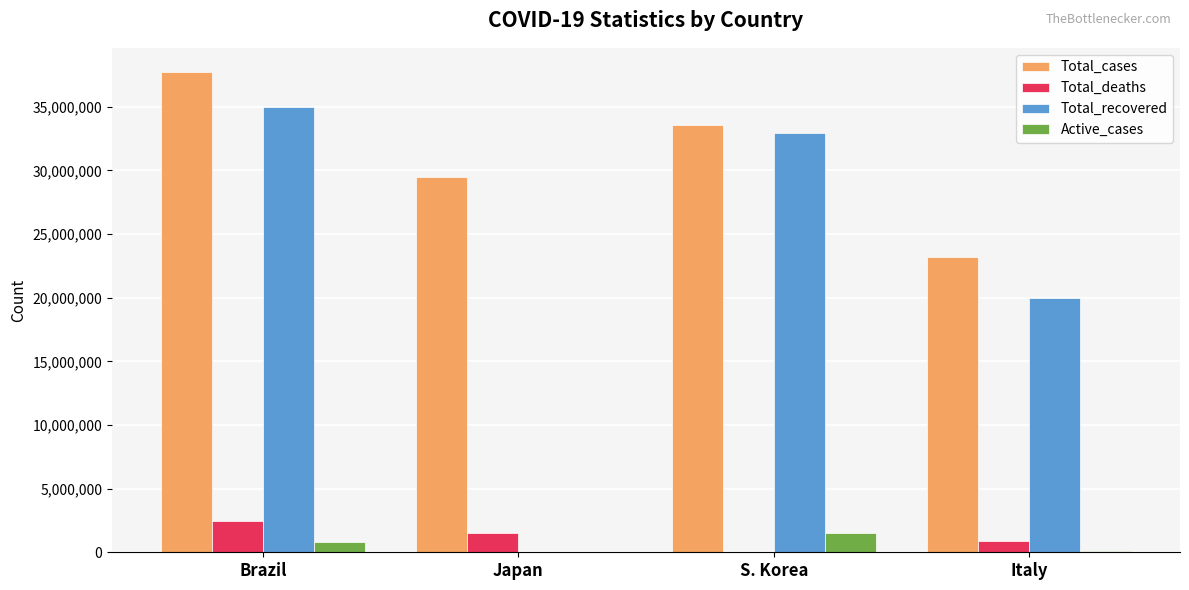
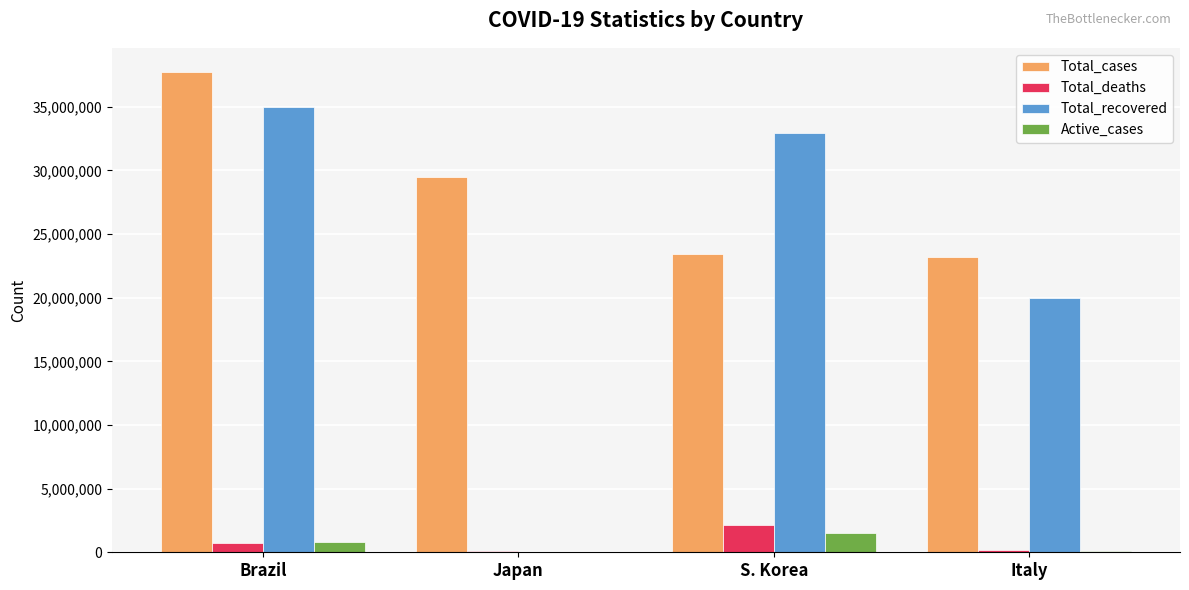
  {
    "Total_cases": {
      "Brazil": "37,700,000",
      "Japan": "29,500,000",
-     "S. Korea": "33,600,000",
+     "S. Korea": "23,500,000",
      "Italy": "23,200,000"
    },
    "Total_deaths": {
-     "Brazil": "2,400,000",
-     "Japan": "1,500,000",
-     "S. Korea": "0",
-     "Italy": "900,000"
+     "Brazil": "700,000",
+     "Japan": "100,000",
+     "S. Korea": "2,100,000",
+     "Italy": "200,000"
    },
    "Total_recovered": {
      "Brazil": "35,000,000",
      "Japan": "0",
      "S. Korea": "32,900,000",
      "Italy": "20,000,000"
    },
    "Active_cases": {
      "Brazil": "800,000",
      "Japan": "0",
      "S. Korea": "1,500,000"
    }
  }
